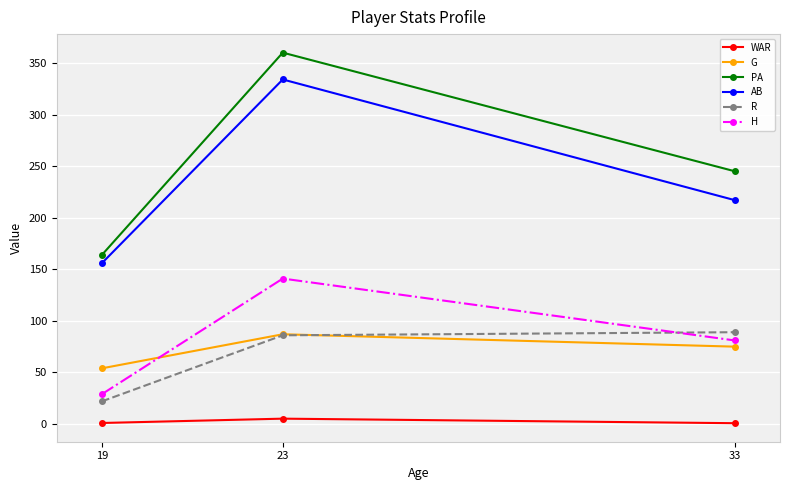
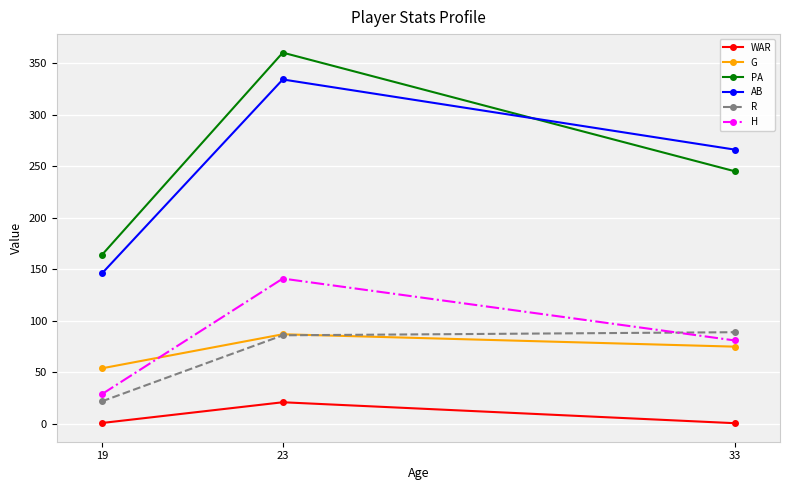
  {
    "WAR": {
      "19": 1,
-     "23": 5,
+     "23": 21,
      "33": 1
    },
    "G": {
      "19": 54,
      "33": 75
    },
    "PA": {
      "19": 164,
      "23": 360,
      "33": 245
    },
    "AB": {
-     "19": 156,
+     "19": 146,
      "23": 334,
-     "33": 217
+     "33": 266
    },
    "R": {
      "19": 22,
      "33": 89
    },
    "H": {
      "19": 29,
      "23": 141,
      "33": 81
    }
  }
